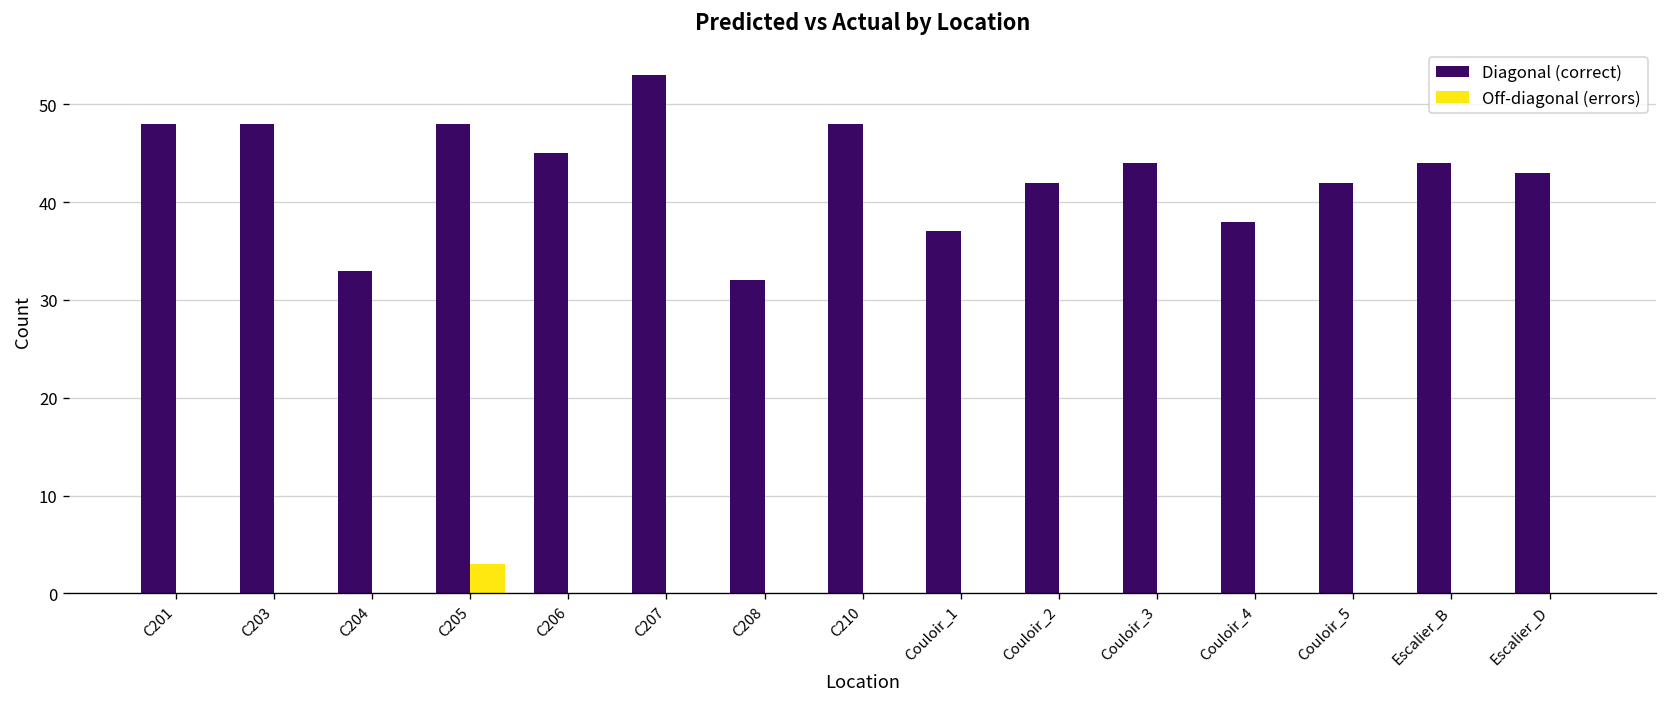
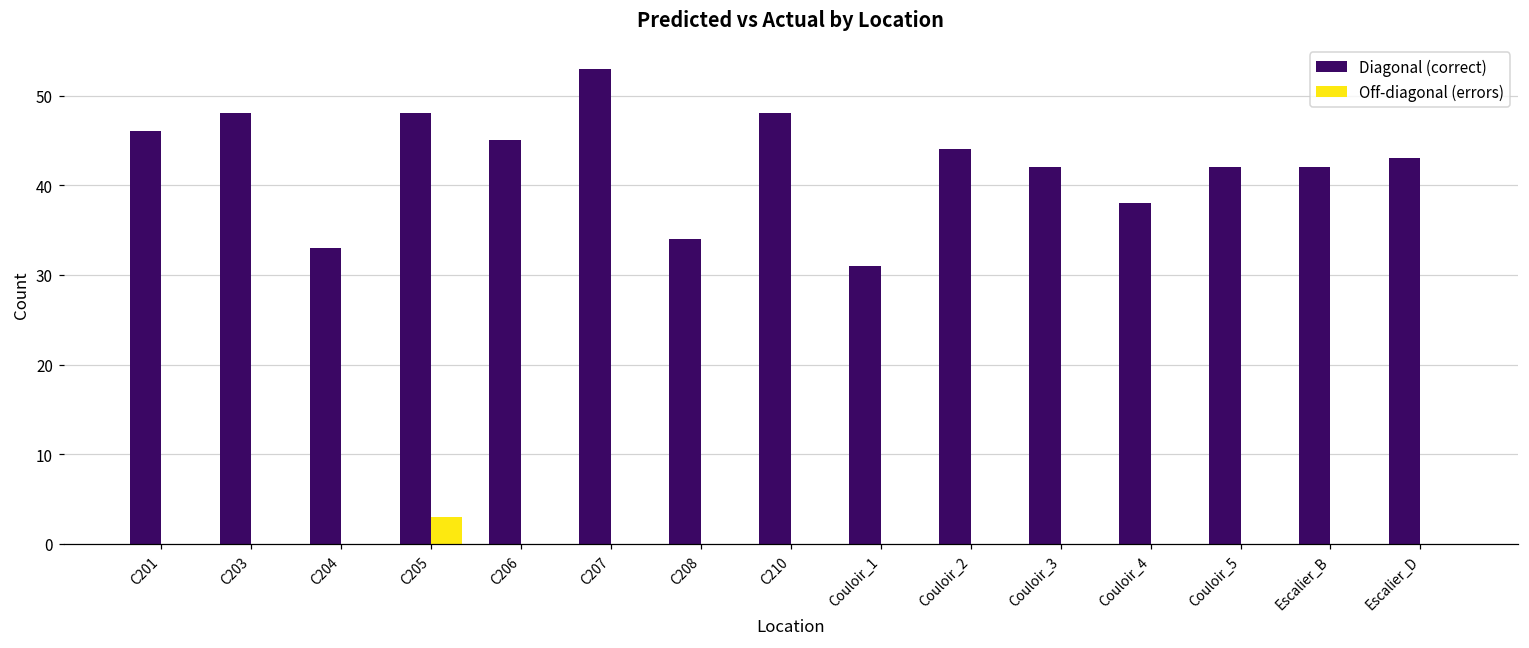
  {
    "Diagonal (correct)": {
-     "C201": 48,
+     "C201": 46,
      "C203": 48,
      "C204": 33,
      "C205": 48,
      "C206": 45,
      "C207": 53,
-     "C208": 32,
+     "C208": 34,
      "C210": 48,
-     "Couloir_1": 37,
-     "Couloir_2": 42,
-     "Couloir_3": 44,
+     "Couloir_1": 31,
+     "Couloir_2": 44,
+     "Couloir_3": 42,
      "Couloir_4": 38,
      "Couloir_5": 42,
-     "Escalier_B": 44,
+     "Escalier_B": 42,
      "Escalier_D": 43
    },
    "Off-diagonal (errors)": {
      "C201": 0,
      "C203": 0,
      "C204": 0,
      "C205": 3,
      "C206": 0,
      "C207": 0,
      "C208": 0,
      "C210": 0,
      "Couloir_1": 0,
      "Couloir_2": 0,
      "Couloir_3": 0,
      "Couloir_4": 0,
      "Couloir_5": 0,
      "Escalier_B": 0,
      "Escalier_D": 0
    }
  }
